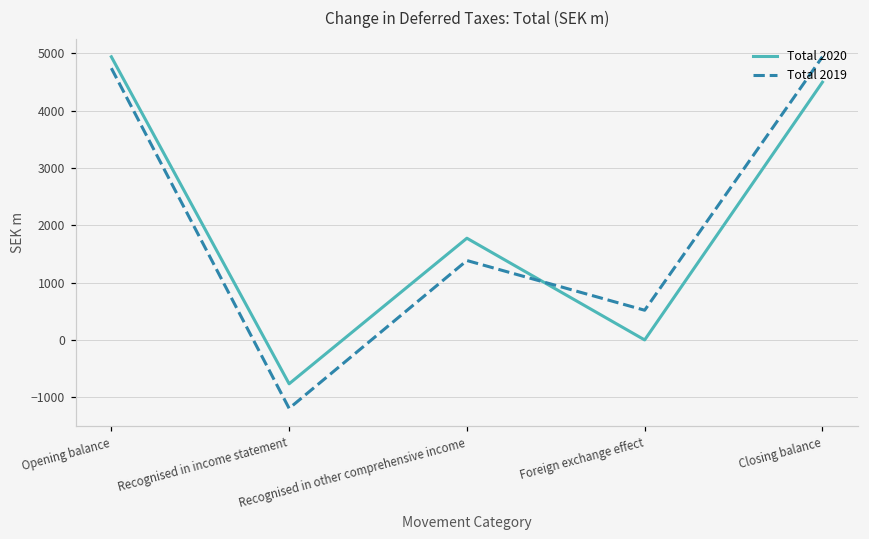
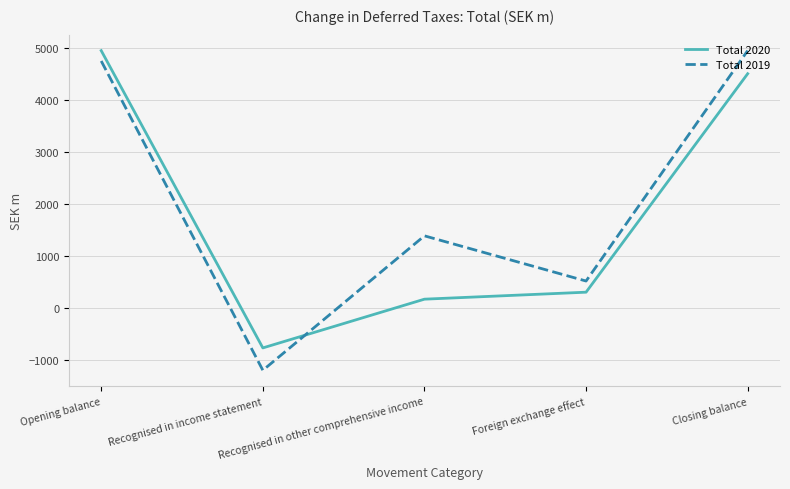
  {
    "Total 2020": {
      "Opening balance": 4900,
      "Recognised in income statement": -800,
-     "Recognised in other comprehensive income": 1800,
-     "Foreign exchange effect": 0,
+     "Recognised in other comprehensive income": 200,
+     "Foreign exchange effect": 300,
      "Closing balance": 4500
    },
    "Total 2019": {
      "Opening balance": 4700,
      "Recognised in income statement": -1200,
      "Recognised in other comprehensive income": 1400,
      "Foreign exchange effect": 500,
      "Closing balance": 4900
    }
  }
